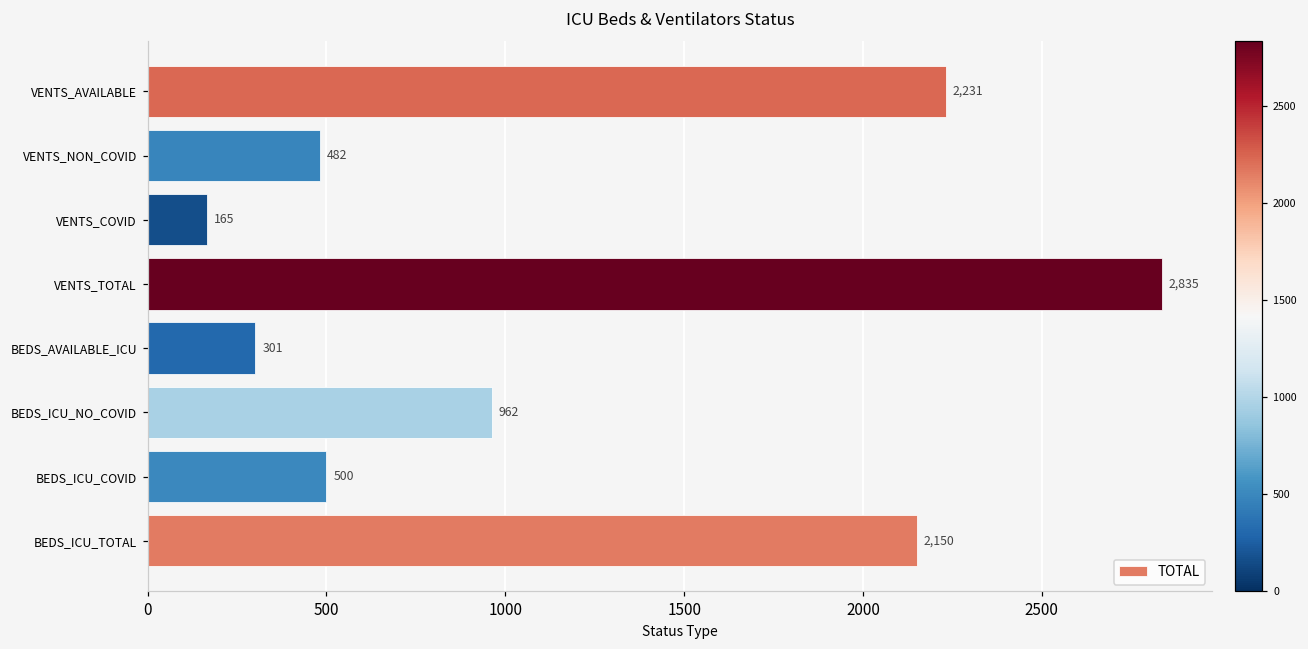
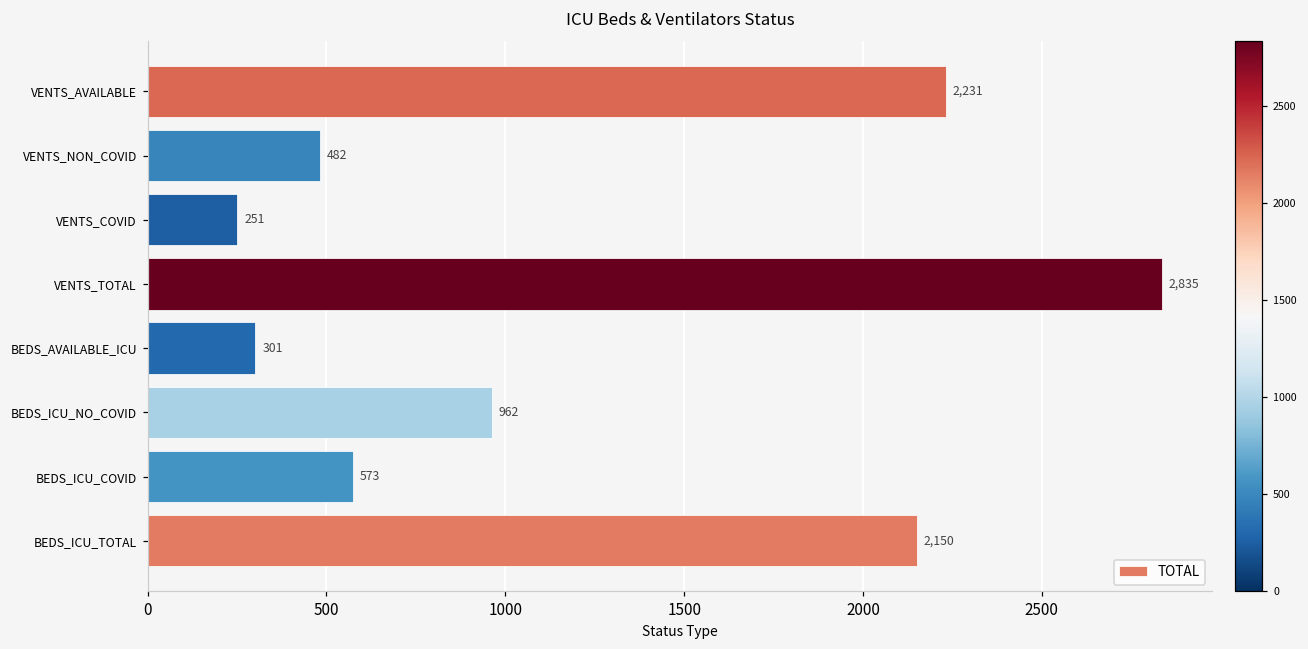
  {
    "VENTS_AVAILABLE": "2,231",
    "VENTS_NON_COVID": "482",
-   "VENTS_COVID": "165",
+   "VENTS_COVID": "251",
    "VENTS_TOTAL": "2,835",
    "BEDS_AVAILABLE_ICU": "301",
    "BEDS_ICU_NO_COVID": "962",
-   "BEDS_ICU_COVID": "500",
+   "BEDS_ICU_COVID": "573",
    "BEDS_ICU_TOTAL": "2,150"
  }
